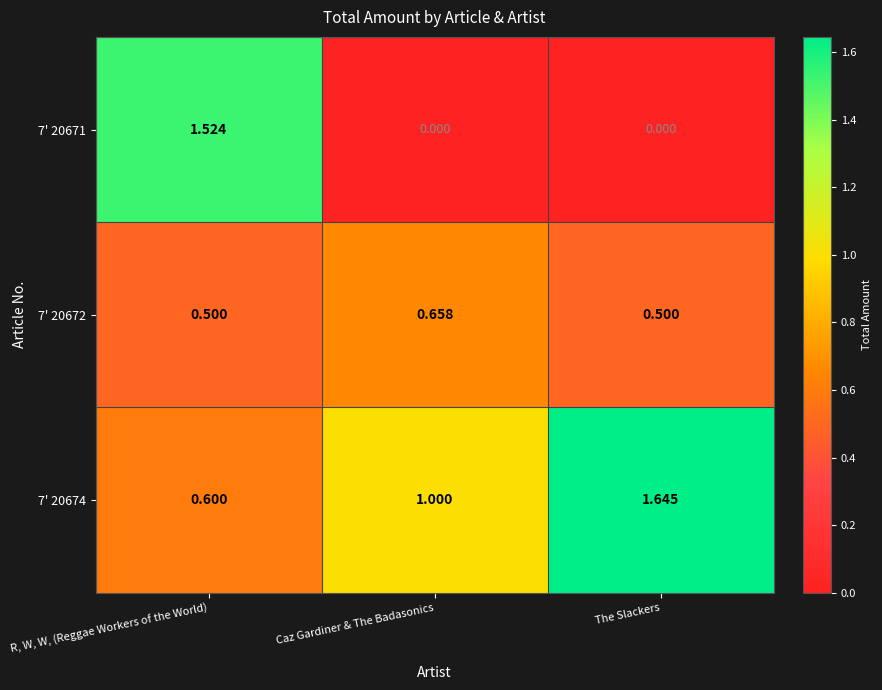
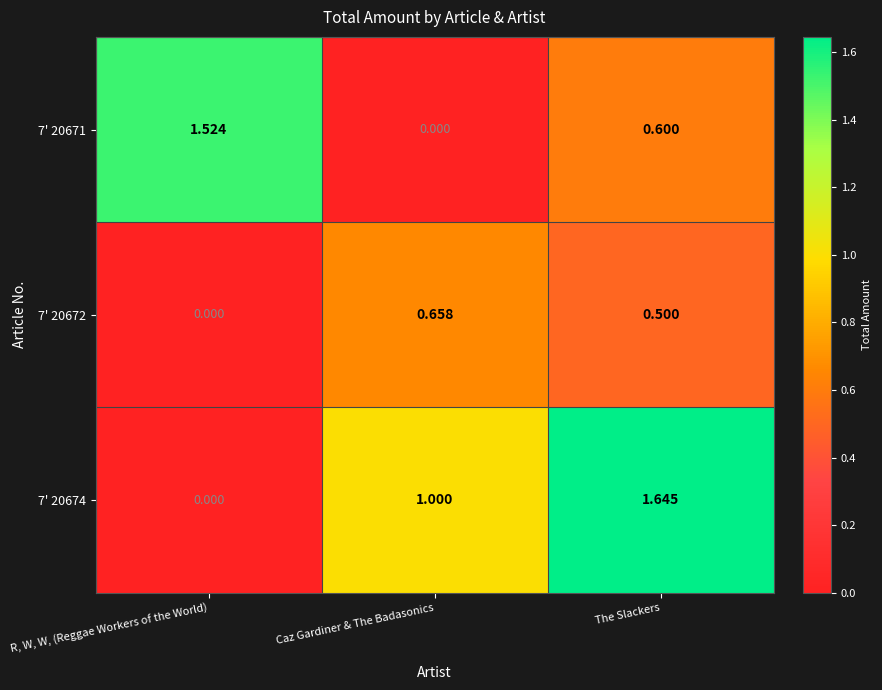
  {
    "7' 20671": {
      "R, W, W, (Reggae Workers of the World)": 1.524,
      "Caz Gardiner & The Badasonics": 0.000,
-     "The Slackers": 0.000
+     "The Slackers": 0.600
    },
    "7' 20672": {
-     "R, W, W, (Reggae Workers of the World)": 0.500,
+     "R, W, W, (Reggae Workers of the World)": 0.000,
      "Caz Gardiner & The Badasonics": 0.658,
      "The Slackers": 0.500
    },
    "7' 20674": {
-     "R, W, W, (Reggae Workers of the World)": 0.600,
+     "R, W, W, (Reggae Workers of the World)": 0.000,
      "Caz Gardiner & The Badasonics": 1.000,
      "The Slackers": 1.645
    }
  }
